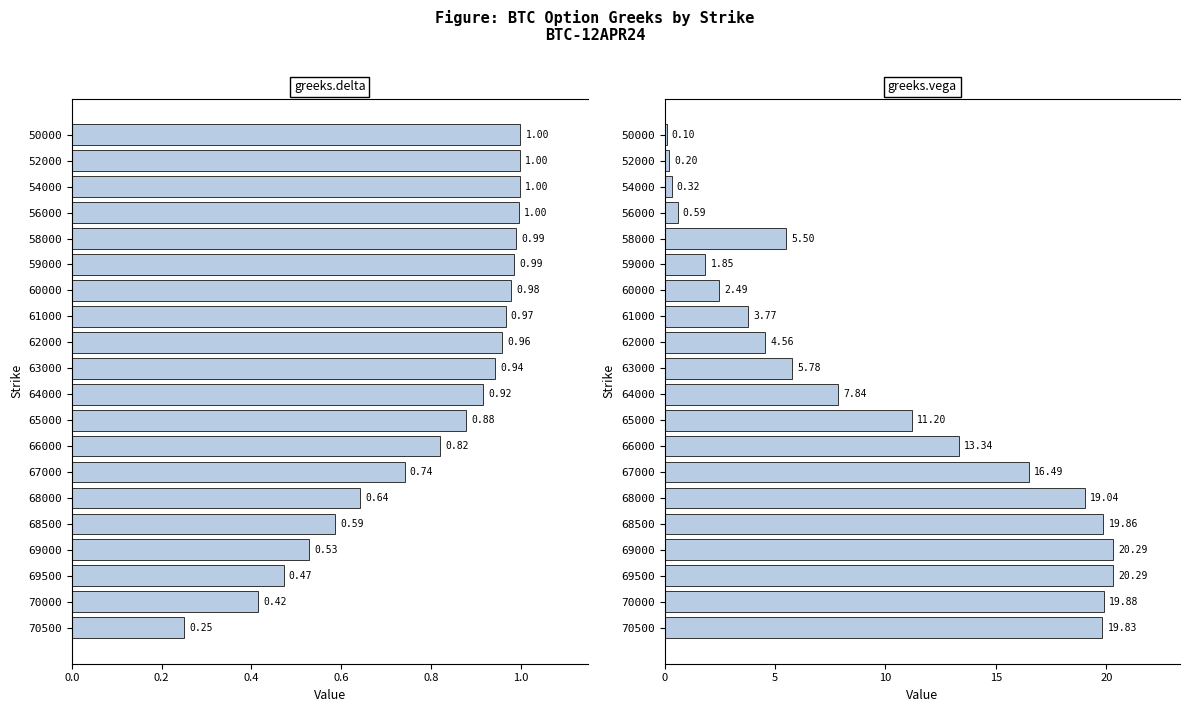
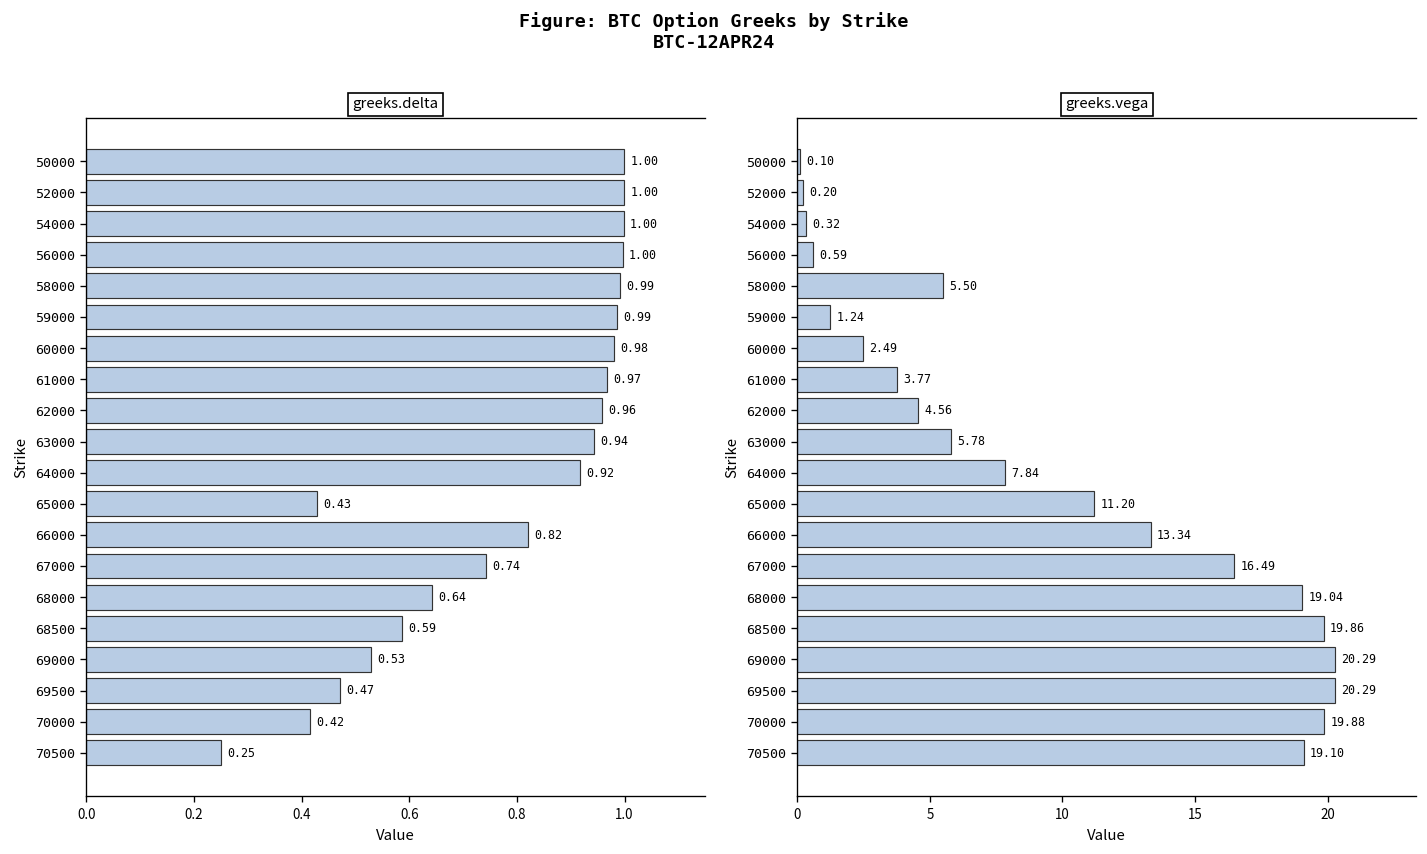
  {
    "greeks.delta": {
      "50000": 1.00,
      "52000": 1.00,
      "54000": 1.00,
      "56000": 1.00,
      "58000": 0.99,
      "59000": 0.99,
      "60000": 0.98,
      "61000": 0.97,
      "62000": 0.96,
      "63000": 0.94,
      "64000": 0.92,
-     "65000": 0.88,
+     "65000": 0.43,
      "66000": 0.82,
      "67000": 0.74,
      "68000": 0.64,
      "68500": 0.59,
      "69000": 0.53,
      "69500": 0.47,
      "70000": 0.42,
      "70500": 0.25
    },
    "greeks.vega": {
      "50000": 0.10,
      "52000": 0.20,
      "54000": 0.32,
      "56000": 0.59,
      "58000": 5.50,
-     "59000": 1.85,
+     "59000": 1.24,
      "60000": 2.49,
      "61000": 3.77,
      "62000": 4.56,
      "63000": 5.78,
      "64000": 7.84,
      "65000": 11.20,
      "66000": 13.34,
      "67000": 16.49,
      "68000": 19.04,
      "68500": 19.86,
      "69000": 20.29,
      "69500": 20.29,
      "70000": 19.88,
-     "70500": 19.83
+     "70500": 19.10
    }
  }
